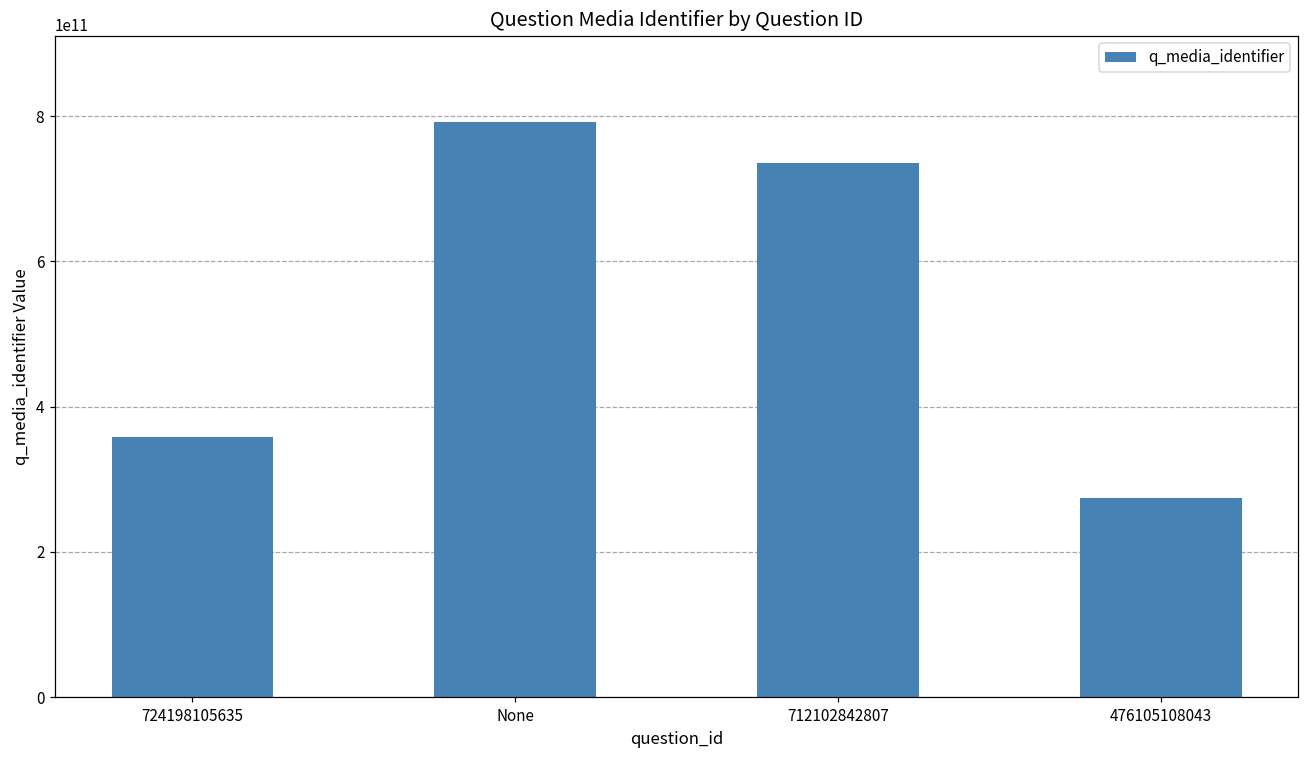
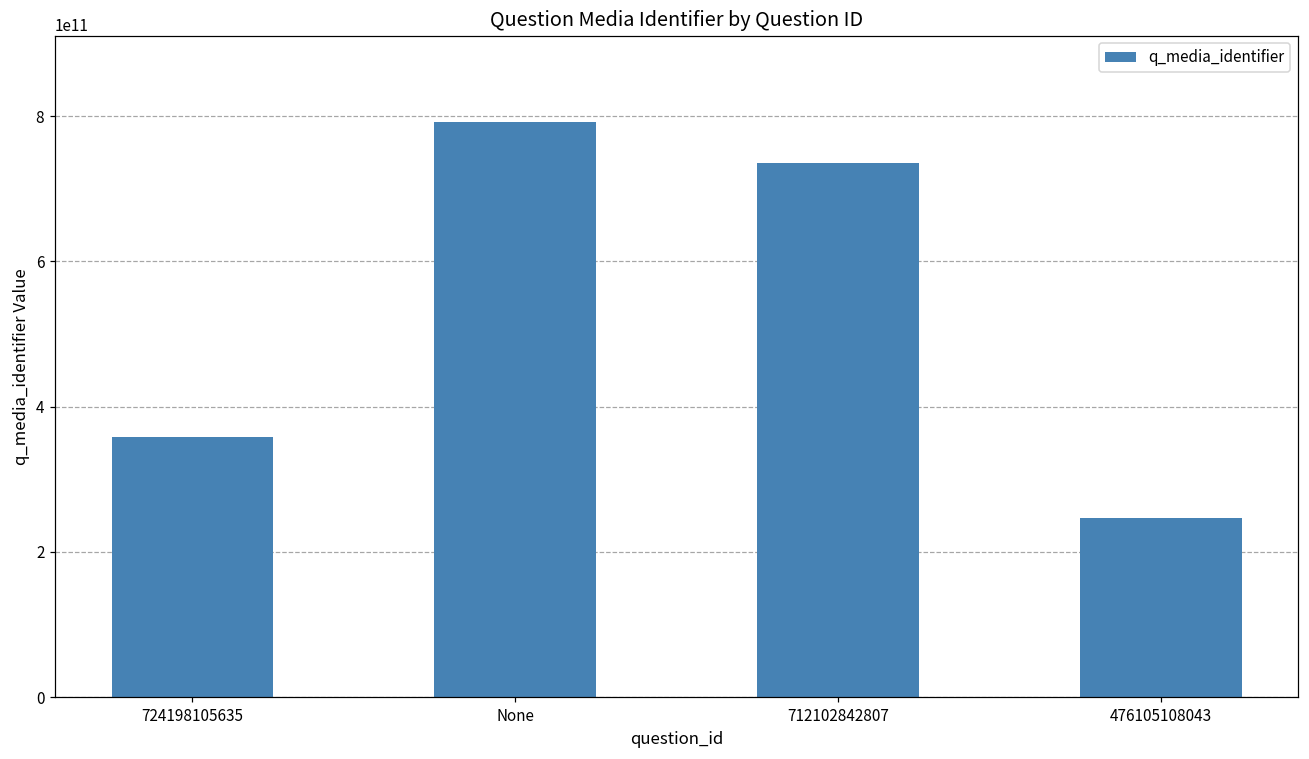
  {
    "724198105635": 360000000000,
    "None": 790000000000,
    "712102842807": 740000000000,
-   "476105108043": 270000000000
+   "476105108043": 250000000000
  }
